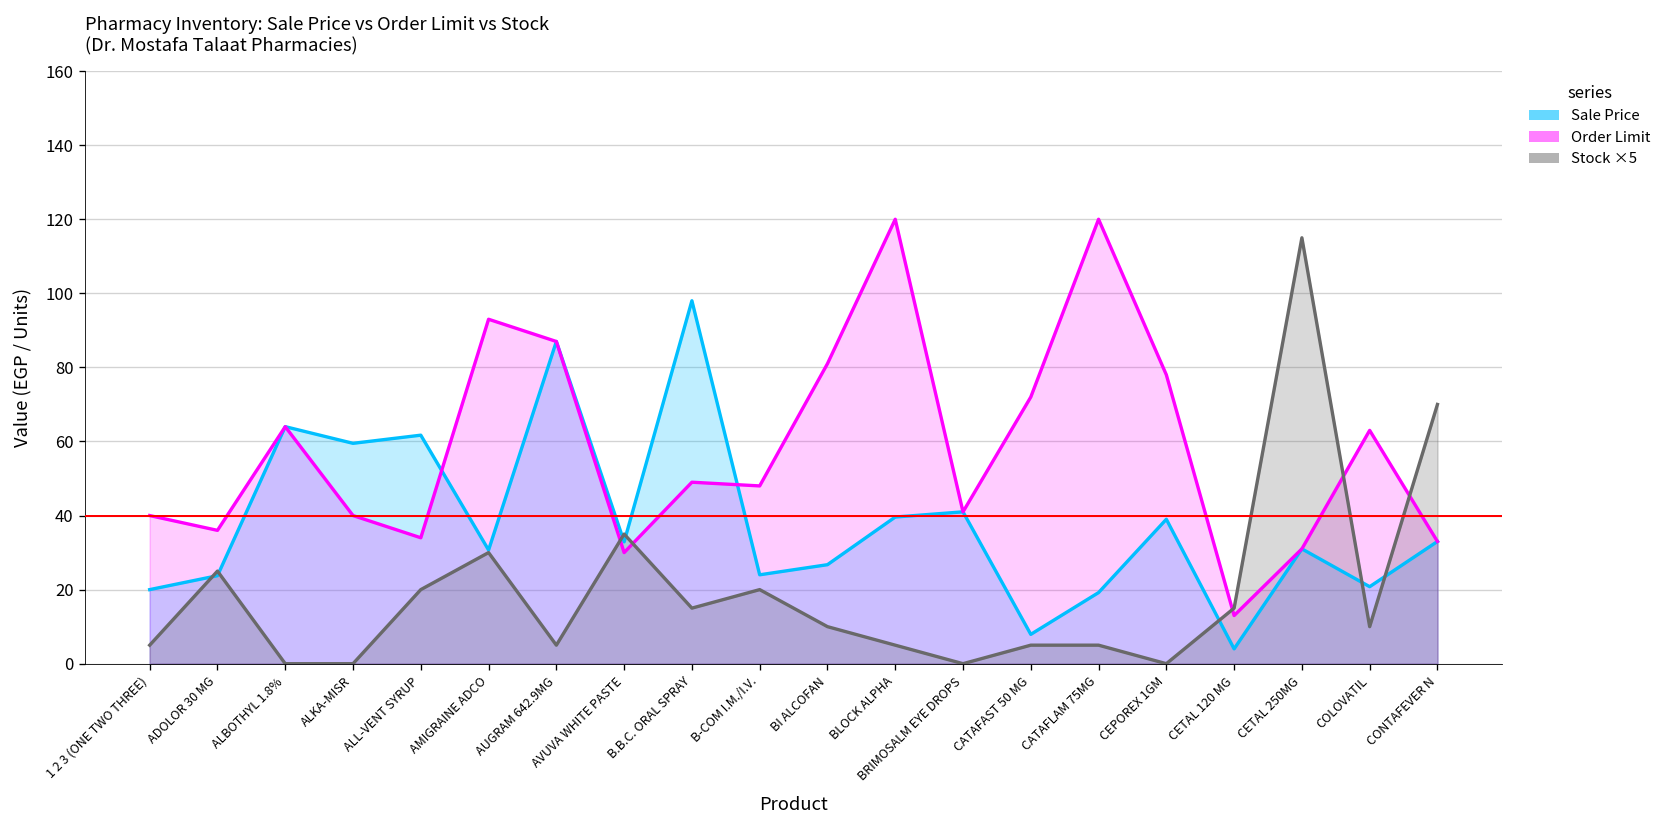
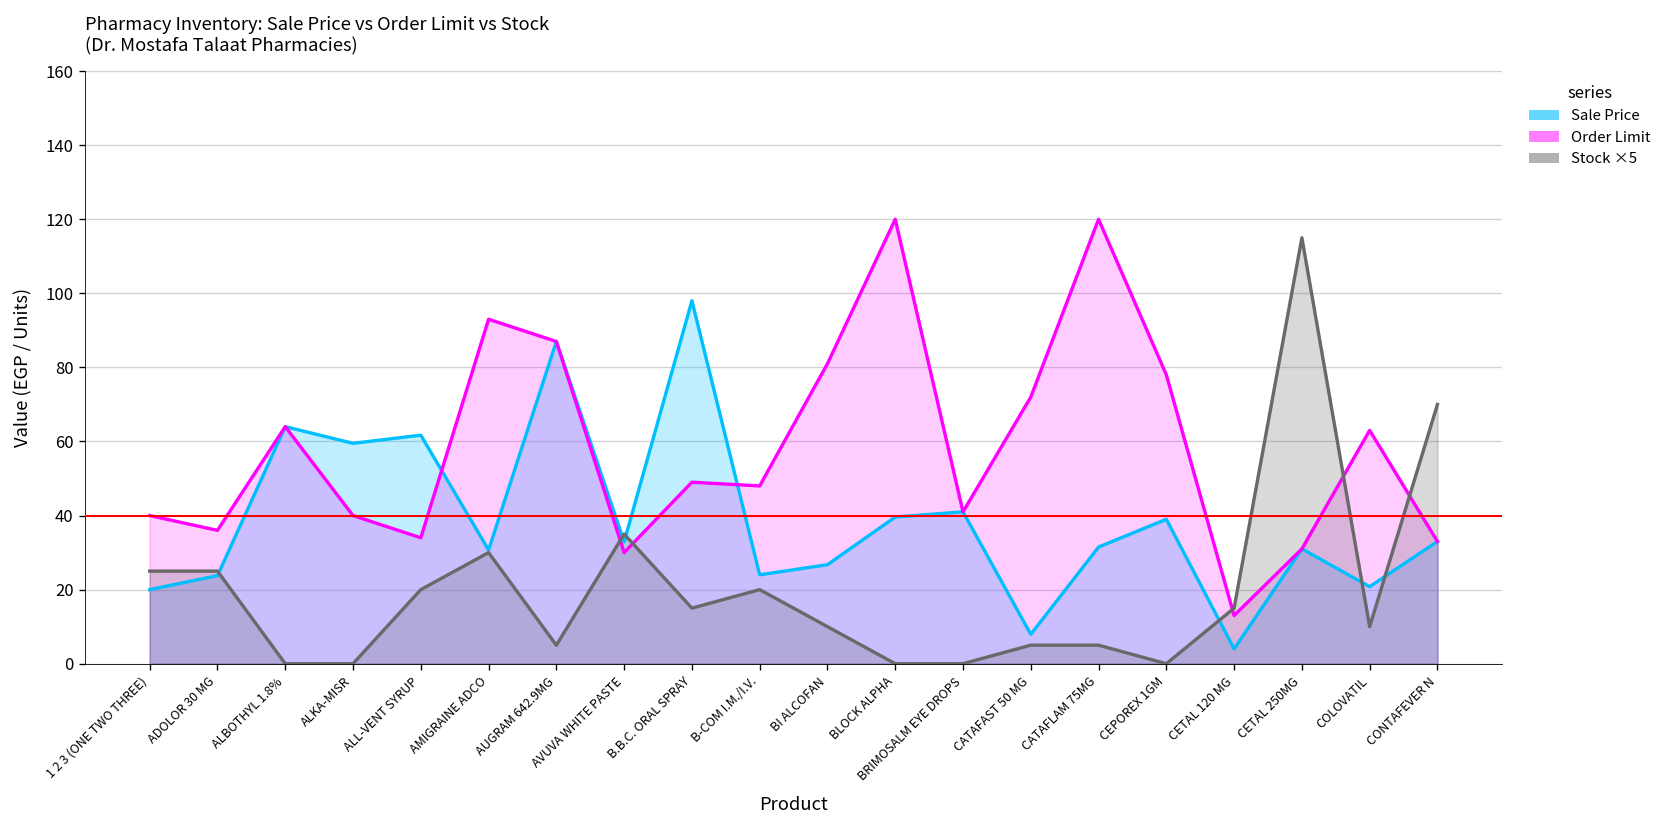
  {
    "Sale Price": {
      "1 2 3 (ONE TWO THREE)": 20,
      "ADOLOR 30 MG": 24,
      "ALKA-MISR": 60,
      "ALL-VENT SYRUP": 62,
      "AVUVA WHITE PASTE": 33,
      "B.B.C. ORAL SPRAY": 98,
      "B-COM I.M./I.V.": 24,
      "BI ALCOFAN": 27,
      "BLOCK ALPHA": 40,
      "CATAFAST 50 MG": 8,
-     "CATAFLAM 75MG": 19,
+     "CATAFLAM 75MG": 32,
      "CEPOREX 1GM": 39,
      "CETAL 120 MG": 4,
      "COLOVATIL": 21
    },
    "Order Limit": {
      "1 2 3 (ONE TWO THREE)": 40,
      "ADOLOR 30 MG": 36,
      "ALKA-MISR": 40,
      "ALL-VENT SYRUP": 34,
      "AMIGRAINE ADCO": 93,
      "AVUVA WHITE PASTE": 30,
      "B.B.C. ORAL SPRAY": 49,
      "B-COM I.M./I.V.": 48,
      "BI ALCOFAN": 81,
      "BLOCK ALPHA": 120,
      "CATAFAST 50 MG": 72,
      "CATAFLAM 75MG": 120,
      "CEPOREX 1GM": 78,
      "CETAL 120 MG": 13,
      "COLOVATIL": 63
    },
    "Stock ×5": {
-     "1 2 3 (ONE TWO THREE)": 5,
+     "1 2 3 (ONE TWO THREE)": 25,
      "ADOLOR 30 MG": 25,
      "ALBOTHYL 1.8%": 0,
      "ALKA-MISR": 0,
      "ALL-VENT SYRUP": 20,
      "AUGRAM 642.9MG": 5,
      "AVUVA WHITE PASTE": 35,
      "B.B.C. ORAL SPRAY": 15,
      "B-COM I.M./I.V.": 20,
      "BI ALCOFAN": 10,
-     "BLOCK ALPHA": 5,
+     "BLOCK ALPHA": 0,
      "BRIMOSALM EYE DROPS": 0,
      "CATAFAST 50 MG": 5,
      "CATAFLAM 75MG": 5,
      "CEPOREX 1GM": 0,
      "CETAL 120 MG": 15,
      "CETAL 250MG": 115,
      "COLOVATIL": 10,
      "CONTAFEVER N": 70
    }
  }
